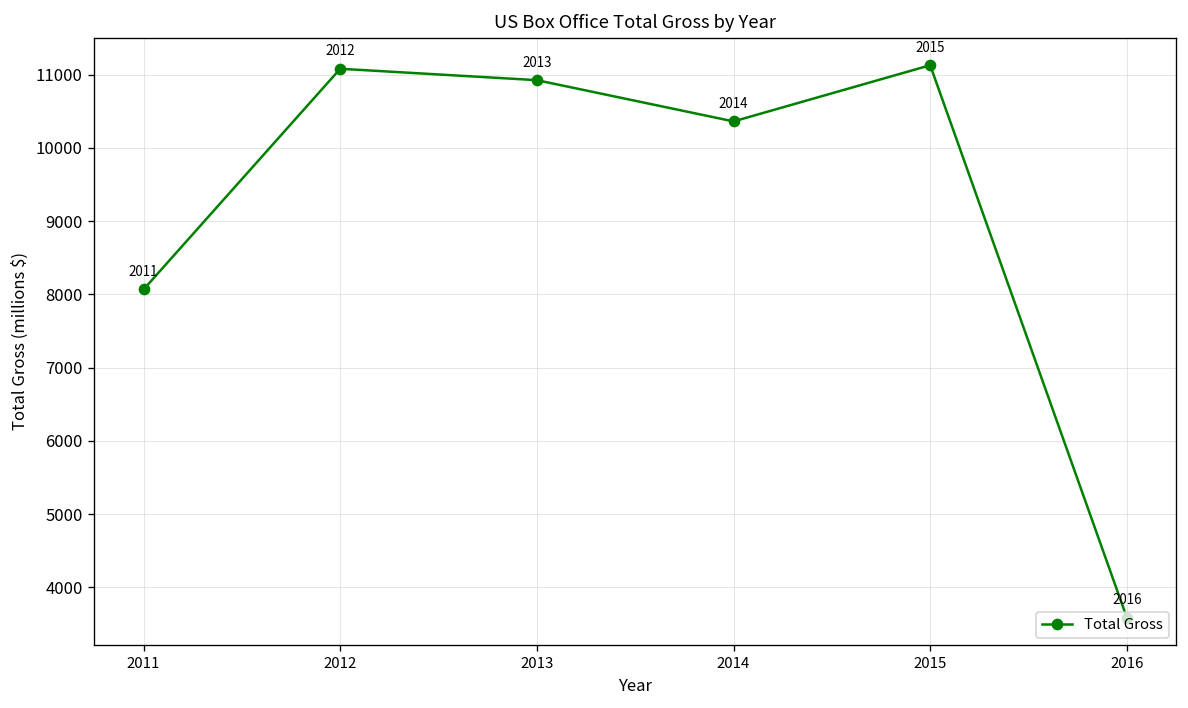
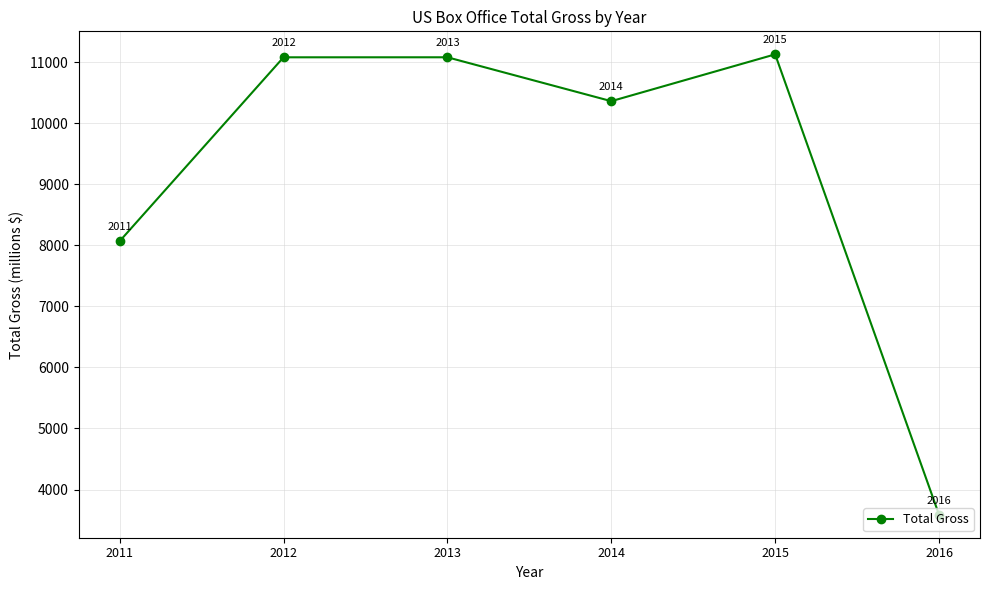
  {
-   "2013": 10900
+   "2013": 11100
  }
